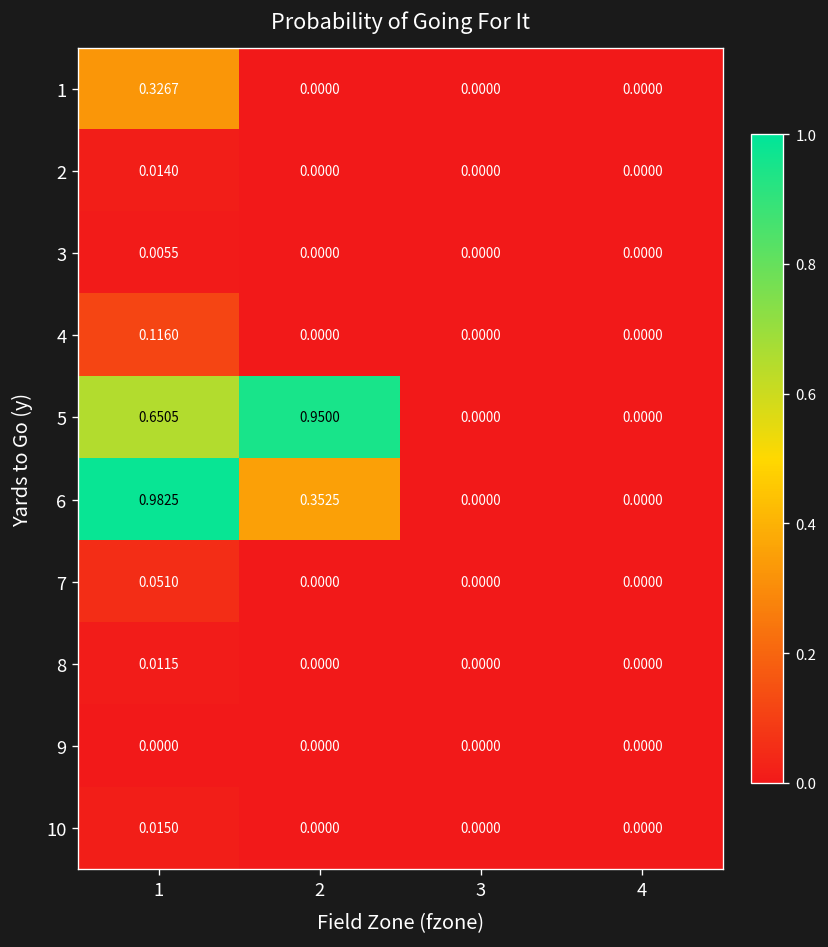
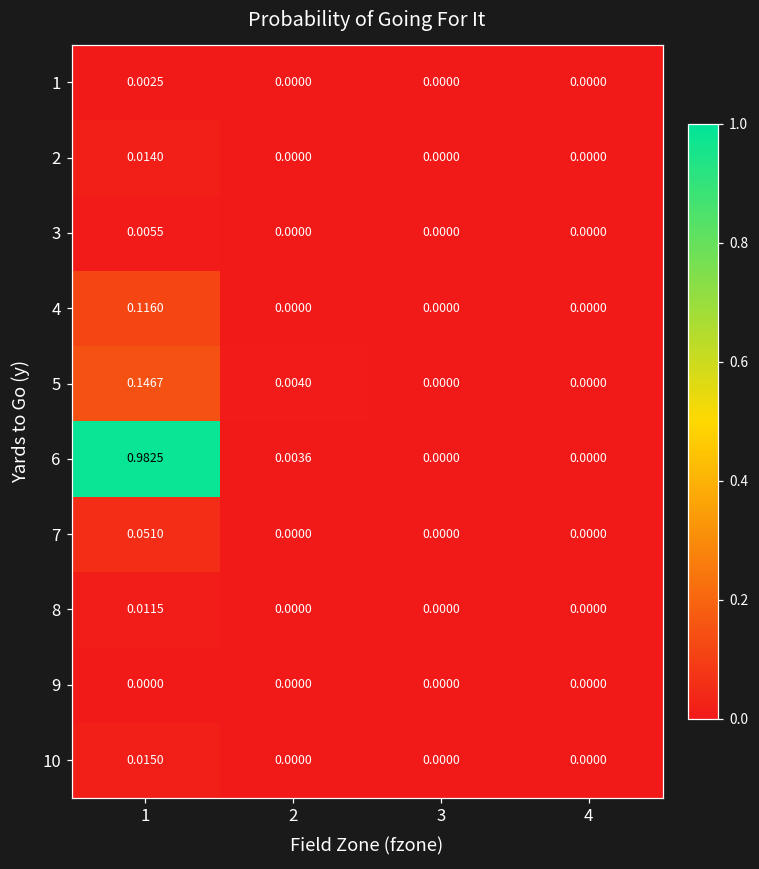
  {
    "1": {
-     "1": 0.3267,
+     "1": 0.0025,
      "2": 0.0000,
      "3": 0.0000,
      "4": 0.0000
    },
    "2": {
      "1": 0.0140,
      "2": 0.0000,
      "3": 0.0000,
      "4": 0.0000
    },
    "3": {
      "1": 0.0055,
      "2": 0.0000,
      "3": 0.0000,
      "4": 0.0000
    },
    "4": {
      "1": 0.1160,
      "2": 0.0000,
      "3": 0.0000,
      "4": 0.0000
    },
    "5": {
-     "1": 0.6505,
-     "2": 0.9500,
+     "1": 0.1467,
+     "2": 0.0040,
      "3": 0.0000,
      "4": 0.0000
    },
    "6": {
      "1": 0.9825,
-     "2": 0.3525,
+     "2": 0.0036,
      "3": 0.0000,
      "4": 0.0000
    },
    "7": {
      "1": 0.0510,
      "2": 0.0000,
      "3": 0.0000,
      "4": 0.0000
    },
    "8": {
      "1": 0.0115,
      "2": 0.0000,
      "3": 0.0000,
      "4": 0.0000
    },
    "9": {
      "1": 0.0000,
      "2": 0.0000,
      "3": 0.0000,
      "4": 0.0000
    },
    "10": {
      "1": 0.0150,
      "2": 0.0000,
      "3": 0.0000,
      "4": 0.0000
    }
  }
